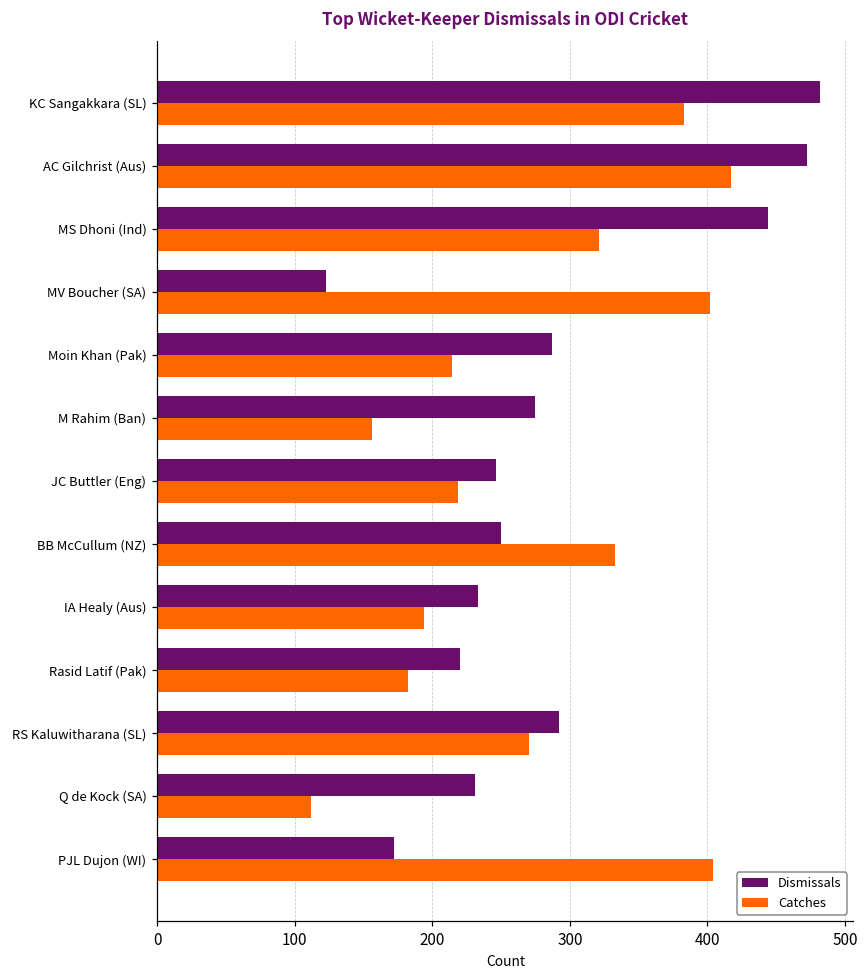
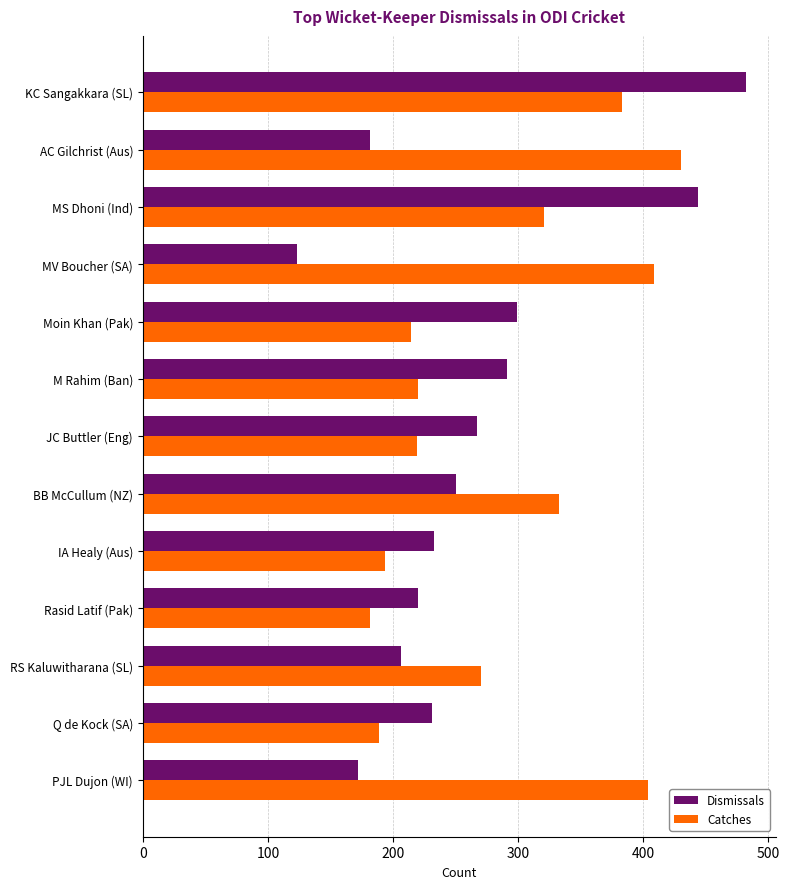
  {
    "Dismissals": {
      "KC Sangakkara (SL)": 482,
-     "AC Gilchrist (Aus)": 472,
+     "AC Gilchrist (Aus)": 182,
      "MS Dhoni (Ind)": 444,
      "MV Boucher (SA)": 123,
-     "Moin Khan (Pak)": 287,
-     "M Rahim (Ban)": 275,
-     "JC Buttler (Eng)": 246,
+     "Moin Khan (Pak)": 299,
+     "M Rahim (Ban)": 291,
+     "JC Buttler (Eng)": 267,
      "BB McCullum (NZ)": 250,
      "IA Healy (Aus)": 233,
      "Rasid Latif (Pak)": 220,
-     "RS Kaluwitharana (SL)": 292,
+     "RS Kaluwitharana (SL)": 206,
      "Q de Kock (SA)": 231,
      "PJL Dujon (WI)": 172
    },
    "Catches": {
      "KC Sangakkara (SL)": 383,
-     "AC Gilchrist (Aus)": 417,
+     "AC Gilchrist (Aus)": 430,
      "MS Dhoni (Ind)": 321,
-     "MV Boucher (SA)": 402,
+     "MV Boucher (SA)": 409,
      "Moin Khan (Pak)": 214,
-     "M Rahim (Ban)": 156,
+     "M Rahim (Ban)": 220,
      "JC Buttler (Eng)": 219,
      "BB McCullum (NZ)": 333,
      "IA Healy (Aus)": 194,
      "Rasid Latif (Pak)": 182,
      "RS Kaluwitharana (SL)": 270,
-     "Q de Kock (SA)": 112,
+     "Q de Kock (SA)": 189,
      "PJL Dujon (WI)": 404
    }
  }
